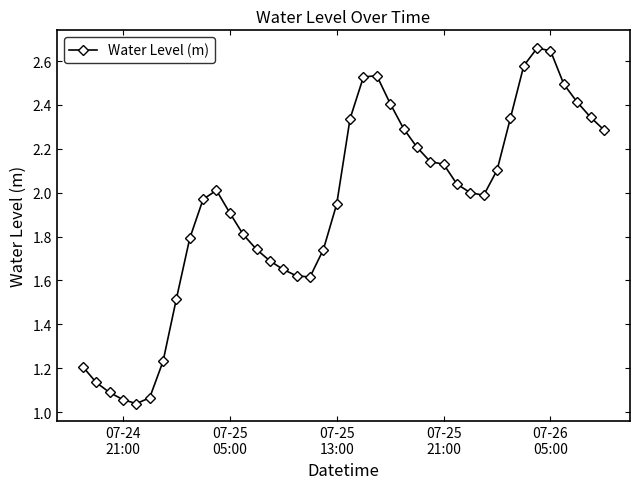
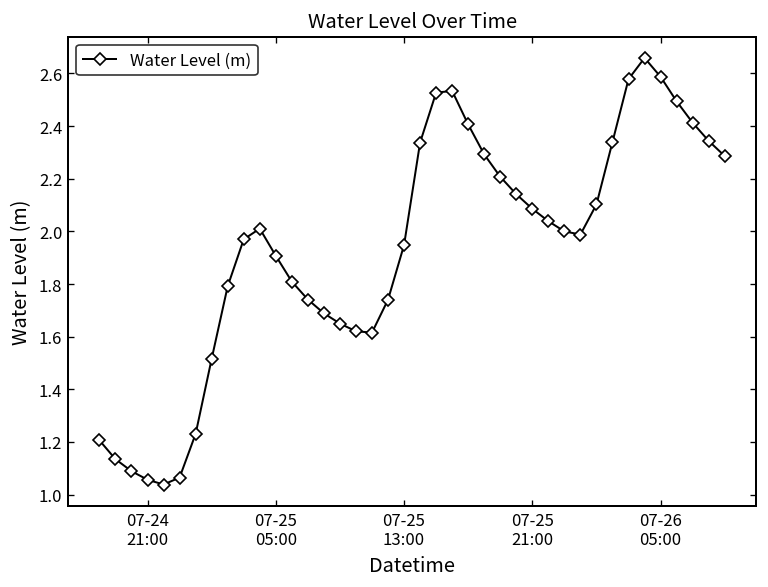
  {
    "07-24 21:00": 1.06,
    "07-25 05:00": 1.91,
    "07-25 13:00": 1.95,
-   "07-25 21:00": 2.13,
-   "07-26 05:00": 2.65
+   "07-25 21:00": 2.09,
+   "07-26 05:00": 2.59
  }
